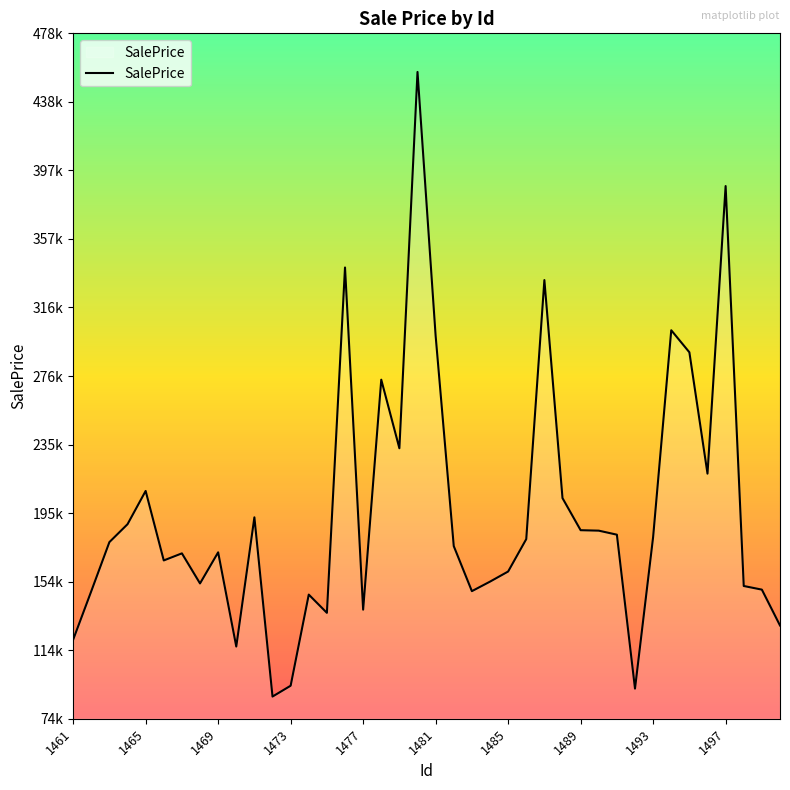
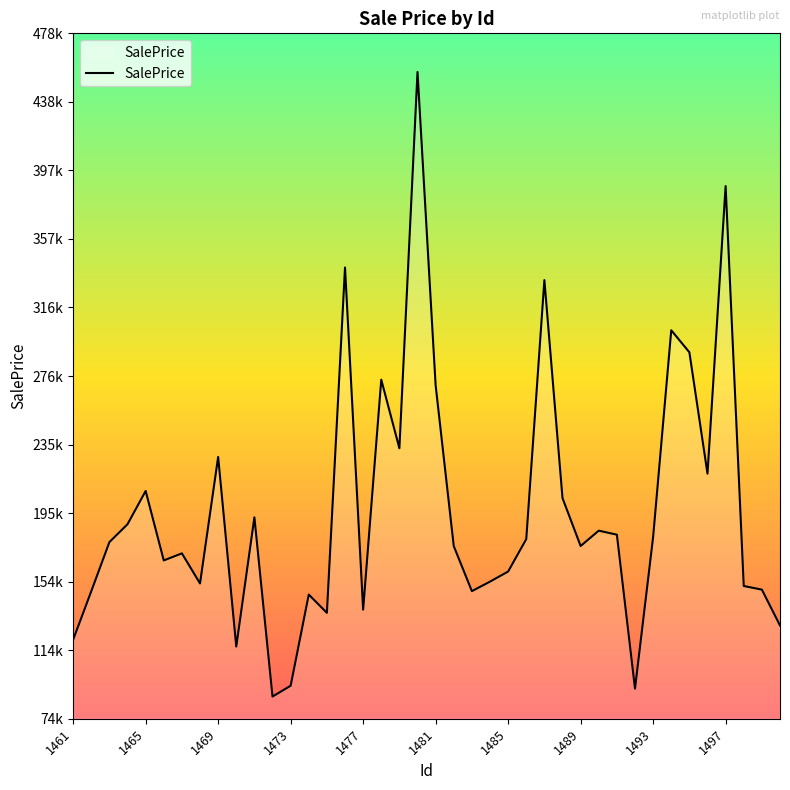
  {
    "1461": 121000,
    "1465": 208000,
-   "1469": 172000,
+   "1469": 229000,
    "1473": 94000,
    "1477": 138000,
-   "1481": 300000,
+   "1481": 271000,
    "1485": 161000,
-   "1489": 185000,
+   "1489": 176000,
    "1493": 181000,
    "1497": 388000
  }
